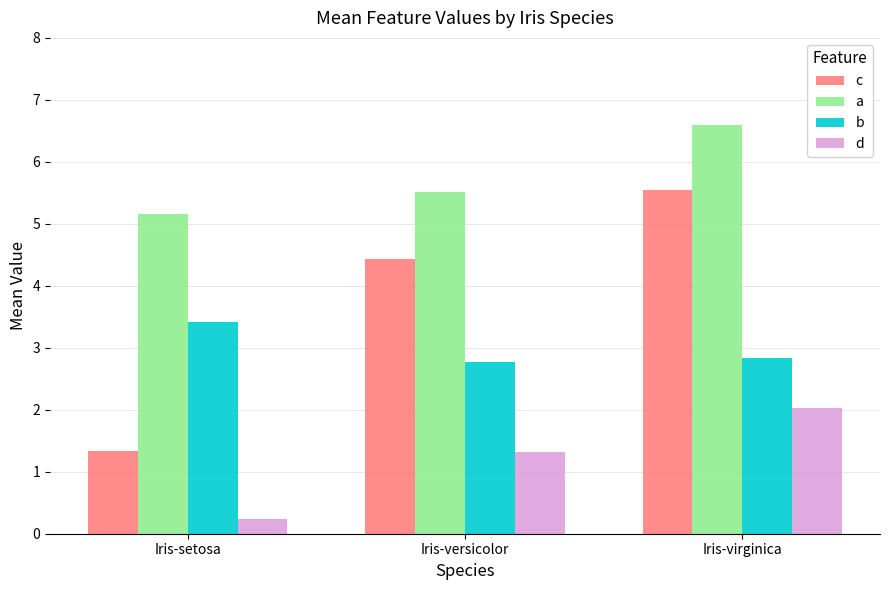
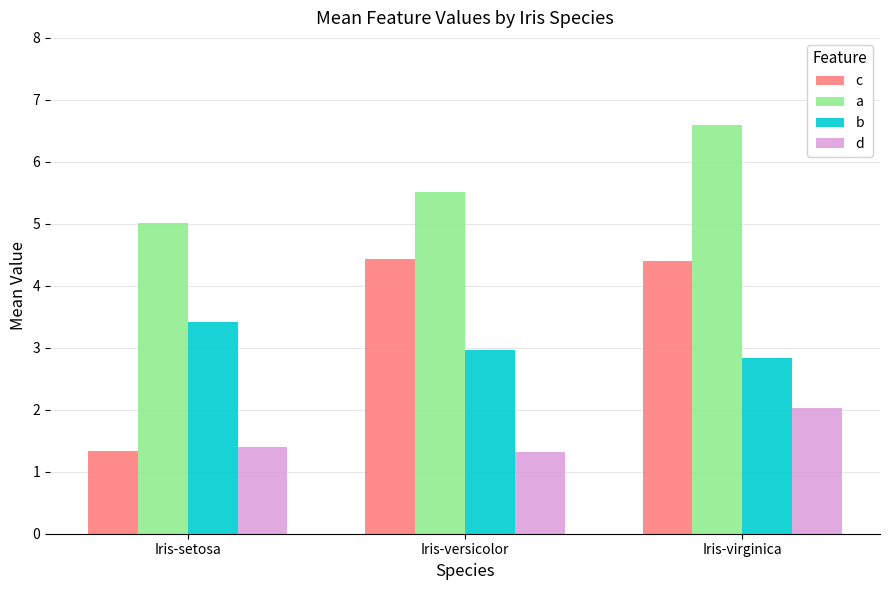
  {
    "c": {
      "Iris-setosa": 1.3,
      "Iris-versicolor": 4.4,
-     "Iris-virginica": 5.6
+     "Iris-virginica": 4.4
    },
    "a": {
-     "Iris-setosa": 5.2,
+     "Iris-setosa": 5.0,
      "Iris-versicolor": 5.5,
      "Iris-virginica": 6.6
    },
    "b": {
      "Iris-setosa": 3.4,
-     "Iris-versicolor": 2.8,
+     "Iris-versicolor": 3.0,
      "Iris-virginica": 2.8
    },
    "d": {
-     "Iris-setosa": 0.2,
+     "Iris-setosa": 1.4,
      "Iris-versicolor": 1.3,
      "Iris-virginica": 2.0
    }
  }
